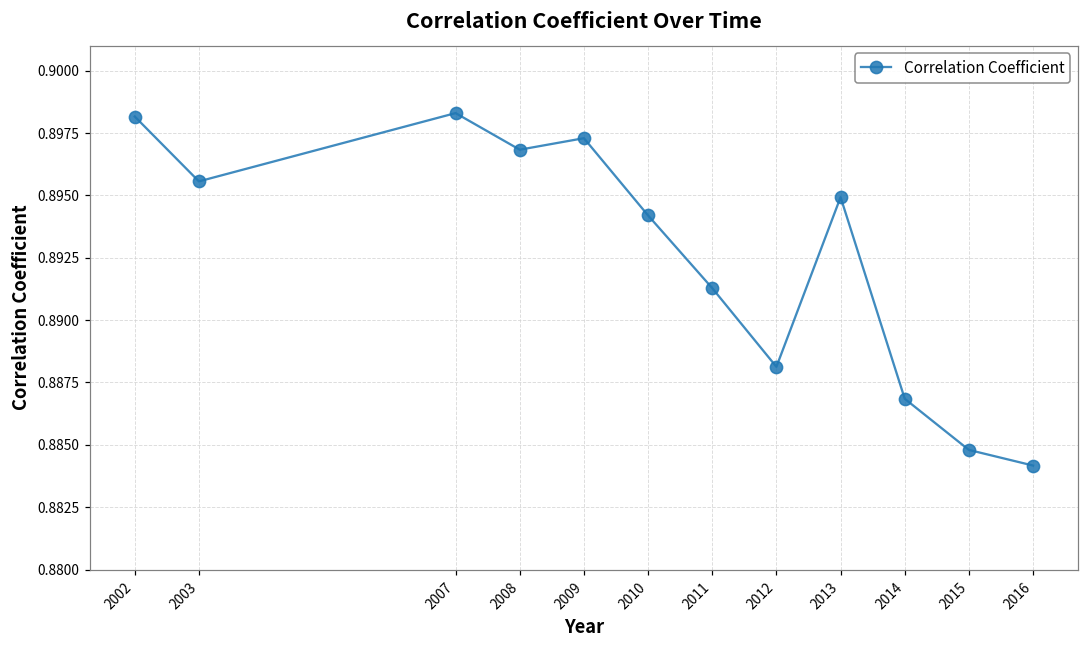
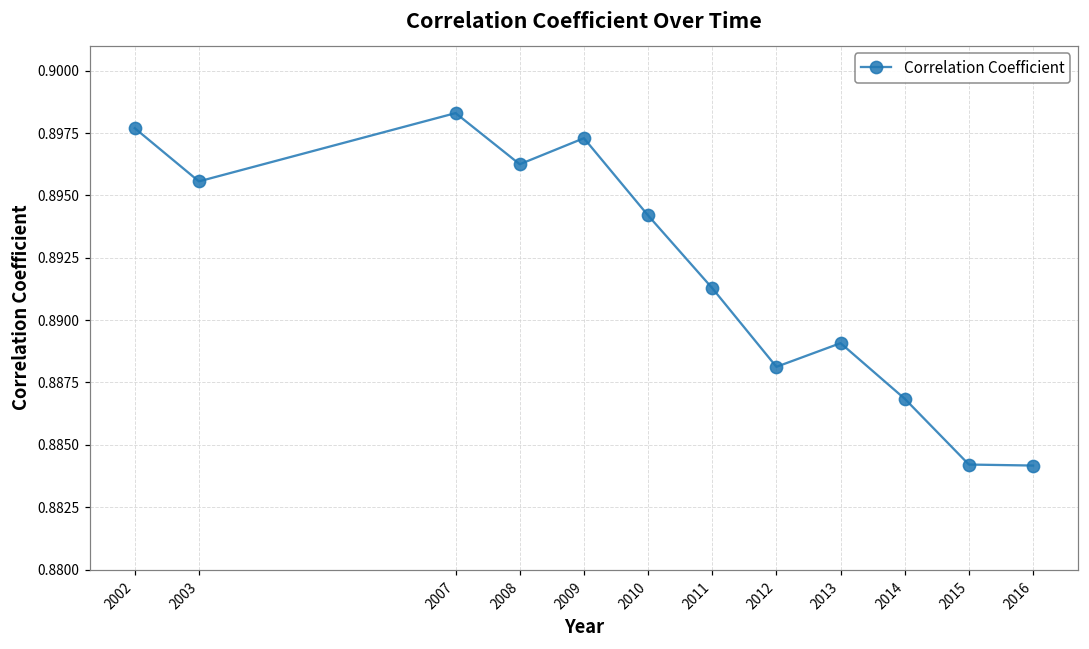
  {
-   "2002": 0.8982,
+   "2002": 0.8977,
    "2003": 0.8956,
    "2007": 0.8983,
-   "2008": 0.8968,
+   "2008": 0.8963,
    "2009": 0.8973,
    "2010": 0.8942,
    "2011": 0.8913,
    "2012": 0.8881,
-   "2013": 0.8949,
+   "2013": 0.8891,
    "2014": 0.8868,
-   "2015": 0.8848,
+   "2015": 0.8842,
    "2016": 0.8842
  }
